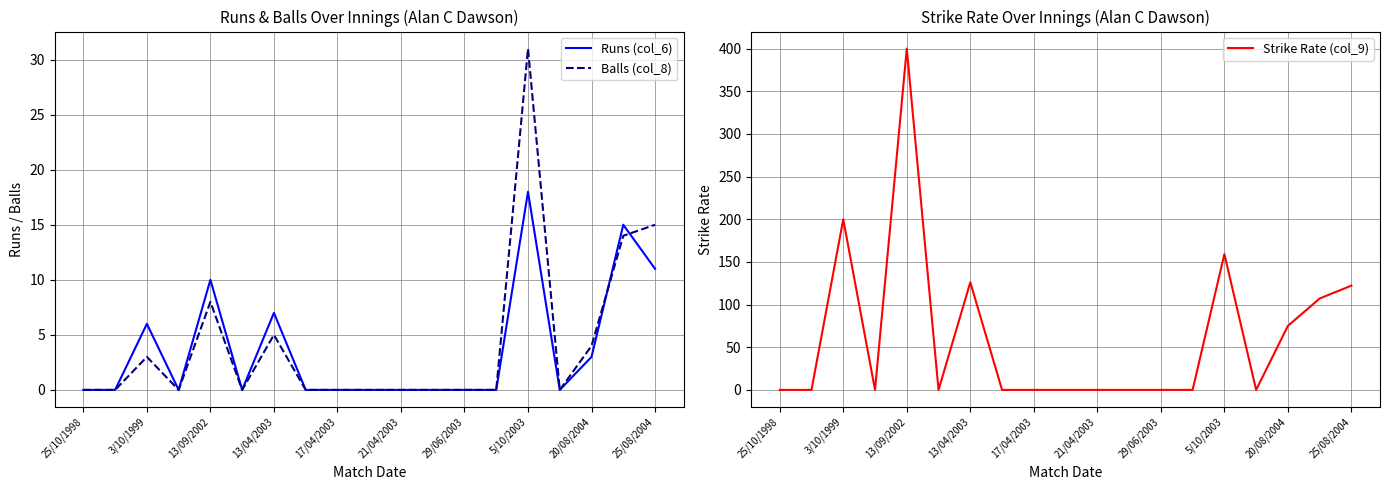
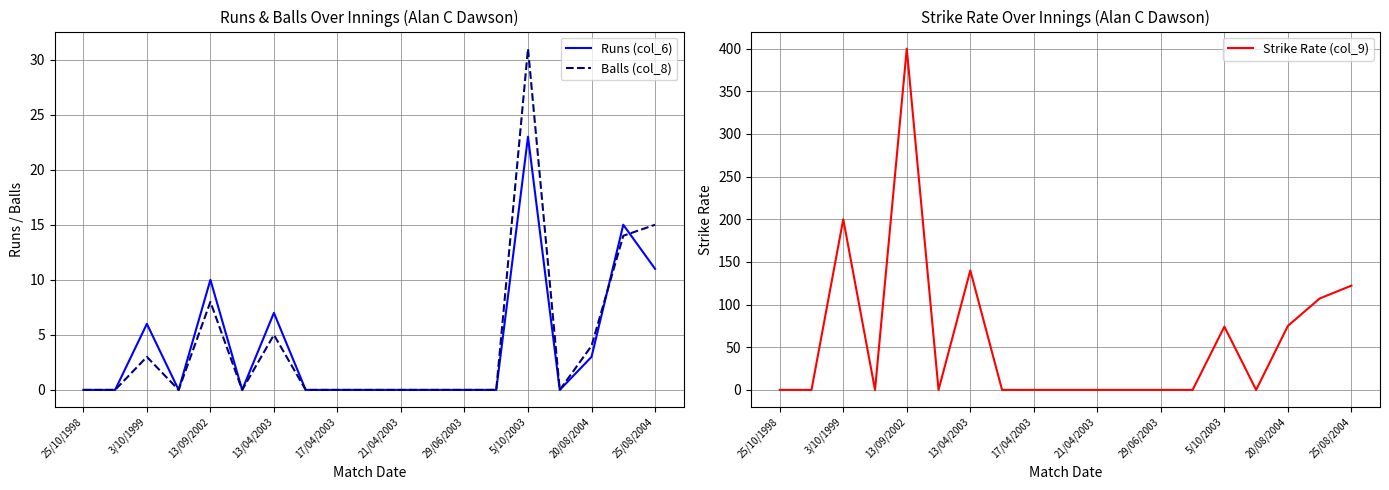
  {
    "Runs & Balls Over Innings (Alan C Dawson)": {
      "Runs (col_6)": {
        "3/10/1999": 6,
        "13/09/2002": 10,
        "13/04/2003": 7,
-       "5/10/2003": 18,
+       "5/10/2003": 23,
        "20/08/2004": 3,
        "25/08/2004": 11
      },
      "Balls (col_8)": {
        "3/10/1999": 3,
        "13/09/2002": 8,
        "13/04/2003": 5,
        "5/10/2003": 31,
        "20/08/2004": 4,
        "25/08/2004": 15
      }
    },
    "Strike Rate Over Innings (Alan C Dawson)": {
      "25/10/1998": 0,
      "3/10/1999": 200,
      "13/09/2002": 400,
-     "13/04/2003": 130,
+     "13/04/2003": 140,
      "17/04/2003": 0,
      "21/04/2003": 0,
      "29/06/2003": 0,
-     "5/10/2003": 160,
+     "5/10/2003": 70,
      "20/08/2004": 80,
      "25/08/2004": 120
    }
  }
